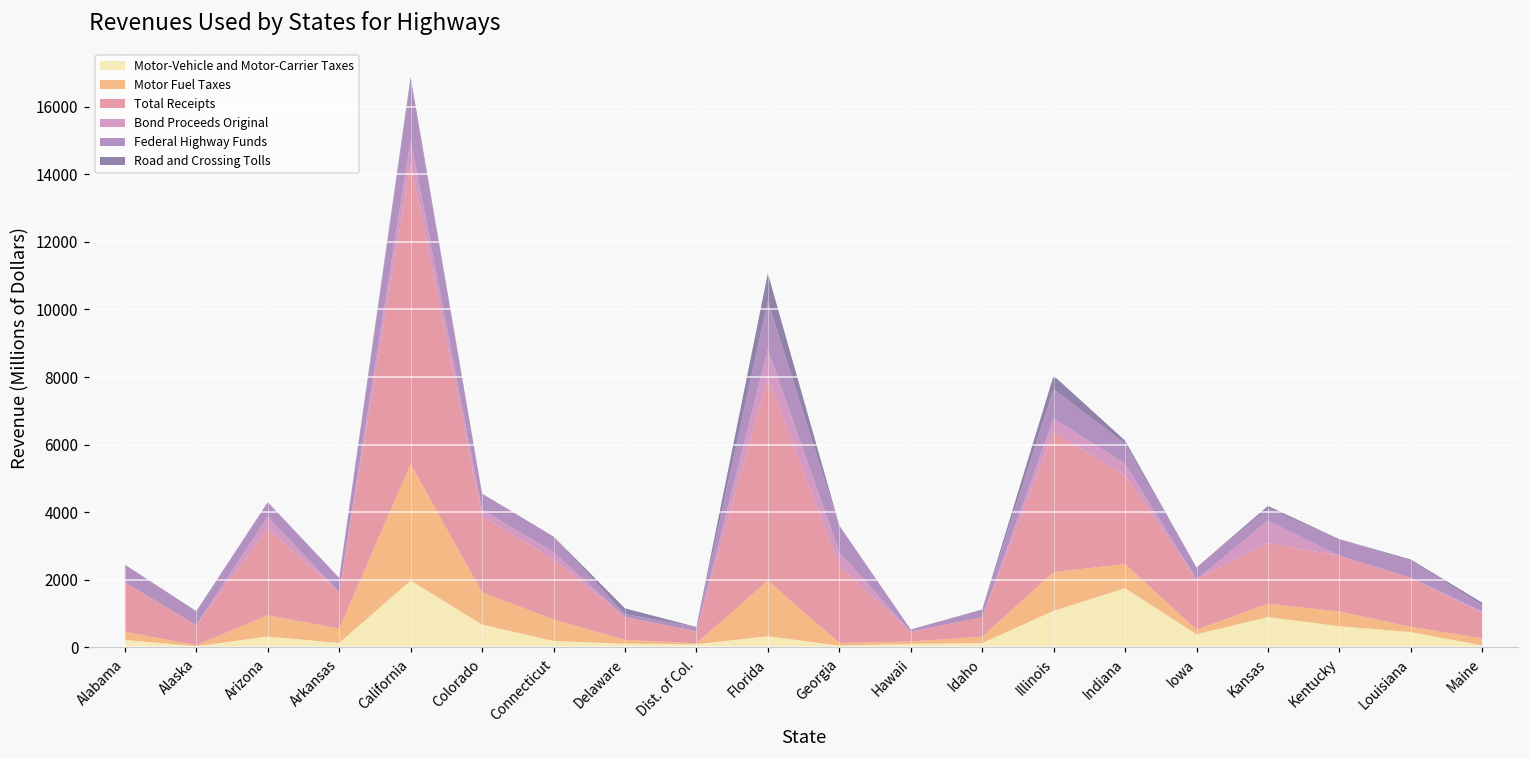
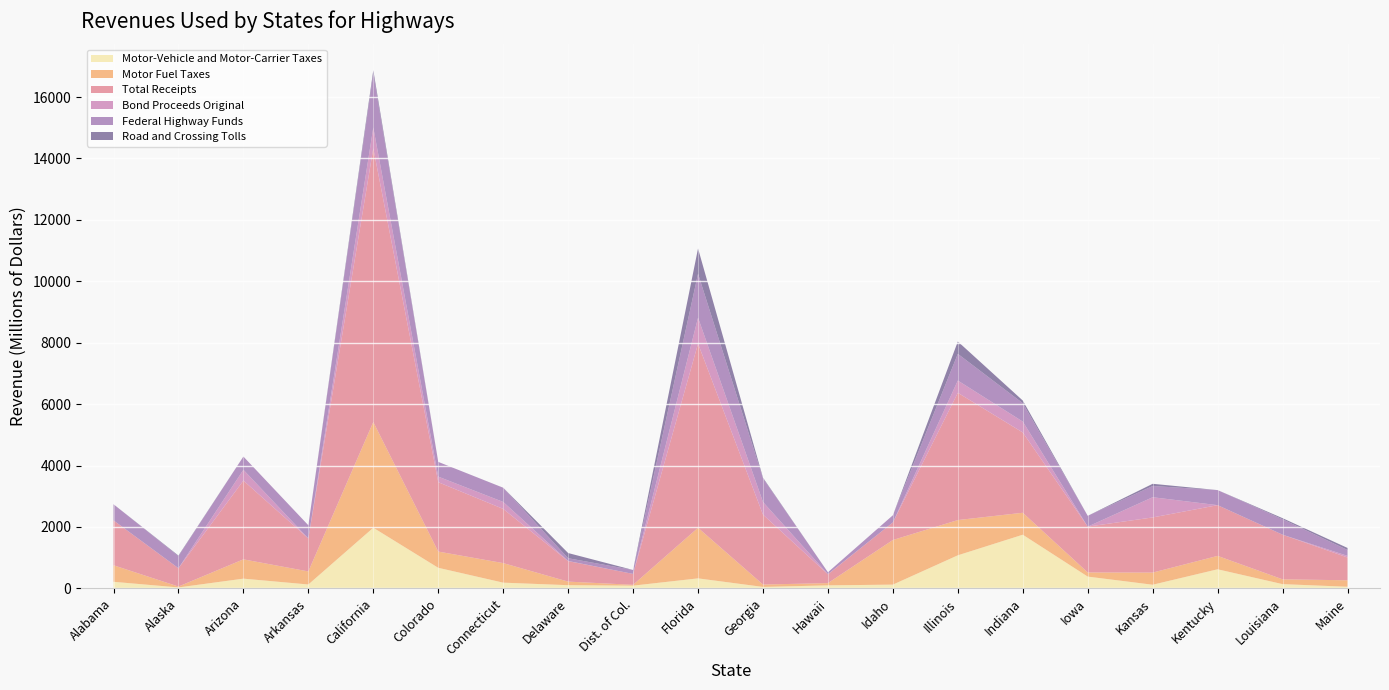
  {
    "Motor-Vehicle and Motor-Carrier Taxes": {
      "Alabama": 200,
      "Arizona": 300,
      "Arkansas": 100,
      "California": 2000,
      "Colorado": 700,
      "Connecticut": 200,
      "Delaware": 100,
      "Florida": 300,
      "Idaho": 100,
      "Illinois": 1100,
      "Indiana": 1700,
      "Iowa": 400,
-     "Kansas": 900,
+     "Kansas": 100,
      "Kentucky": 600,
-     "Louisiana": 400
+     "Louisiana": 100
    },
    "Motor Fuel Taxes": {
-     "Alabama": 200,
+     "Alabama": 500,
      "Arizona": 600,
      "Arkansas": 400,
      "California": 3400,
-     "Colorado": 1000,
+     "Colorado": 500,
      "Connecticut": 600,
      "Delaware": 100,
      "Florida": 1600,
-     "Idaho": 200,
+     "Idaho": 1500,
      "Illinois": 1100,
      "Indiana": 700,
      "Iowa": 100,
      "Kansas": 400,
      "Kentucky": 400,
      "Louisiana": 200,
      "Maine": 200
    }
  }
